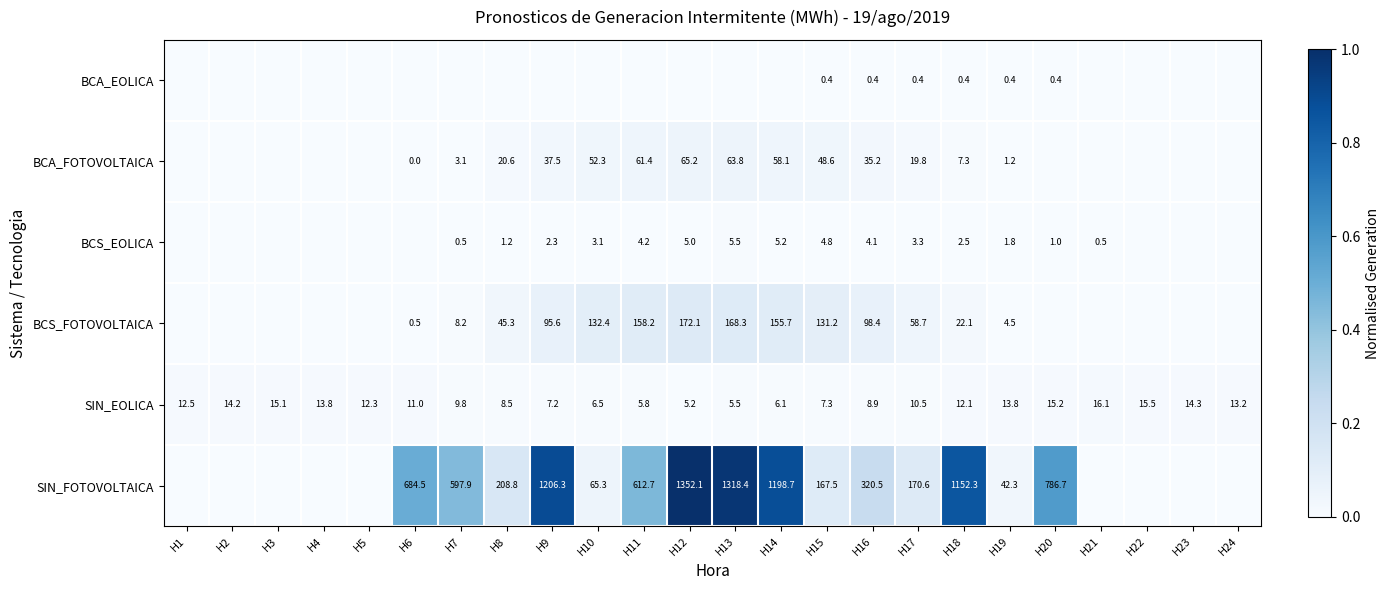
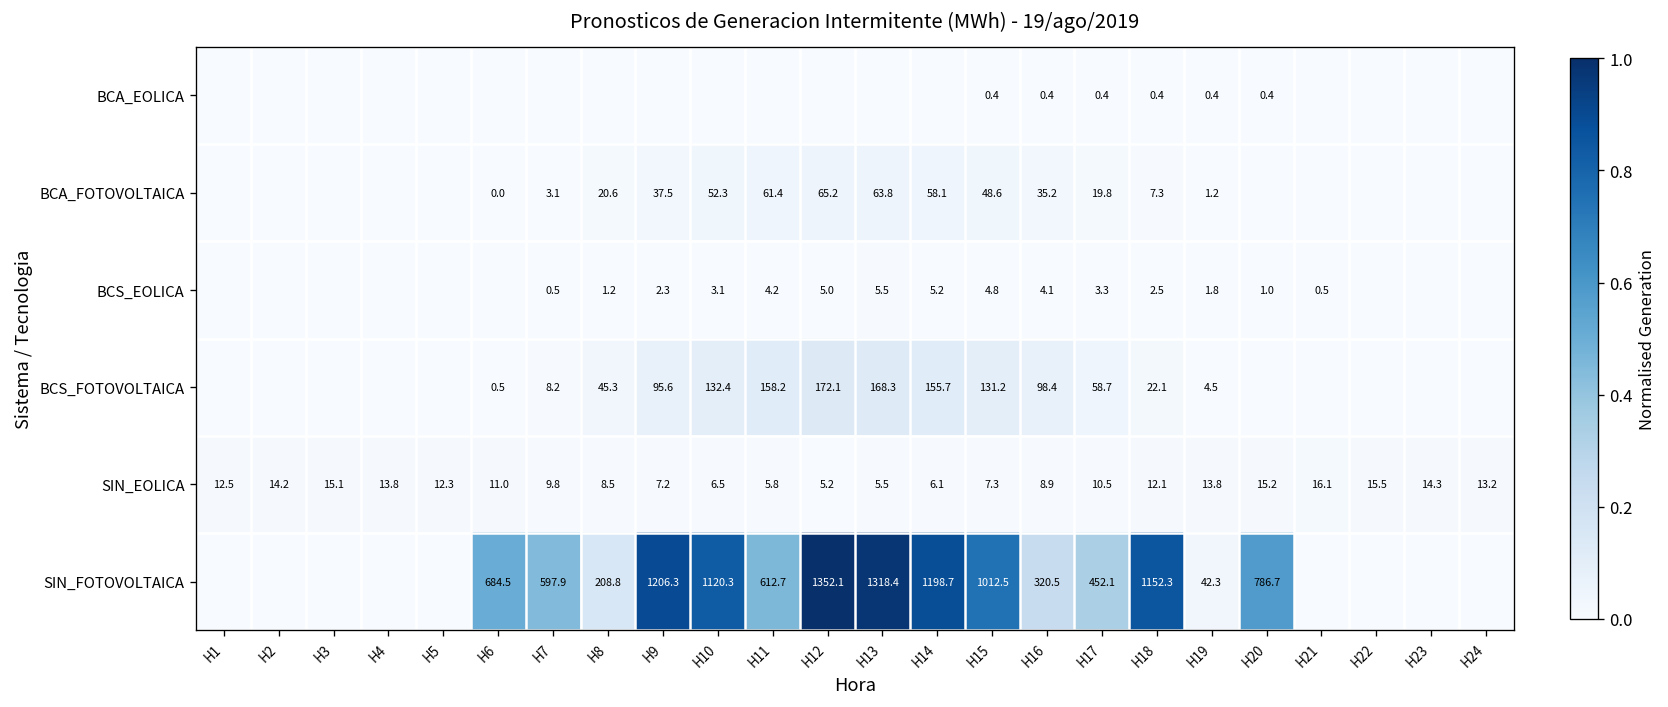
  {
    "BCA_EOLICA": {
      "H15": 0.4,
      "H16": 0.4,
      "H17": 0.4,
      "H18": 0.4,
      "H19": 0.4,
      "H20": 0.4
    },
    "BCA_FOTOVOLTAICA": {
      "H6": 0.0,
      "H7": 3.1,
      "H8": 20.6,
      "H9": 37.5,
      "H10": 52.3,
      "H11": 61.4,
      "H12": 65.2,
      "H13": 63.8,
      "H14": 58.1,
      "H15": 48.6,
      "H16": 35.2,
      "H17": 19.8,
      "H18": 7.3,
      "H19": 1.2
    },
    "BCS_EOLICA": {
      "H7": 0.5,
      "H8": 1.2,
      "H9": 2.3,
      "H10": 3.1,
      "H11": 4.2,
      "H12": 5.0,
      "H13": 5.5,
      "H14": 5.2,
      "H15": 4.8,
      "H16": 4.1,
      "H17": 3.3,
      "H18": 2.5,
      "H19": 1.8,
      "H20": 1.0,
      "H21": 0.5
    },
    "BCS_FOTOVOLTAICA": {
      "H6": 0.5,
      "H7": 8.2,
      "H8": 45.3,
      "H9": 95.6,
      "H10": 132.4,
      "H11": 158.2,
      "H12": 172.1,
      "H13": 168.3,
      "H14": 155.7,
      "H15": 131.2,
      "H16": 98.4,
      "H17": 58.7,
      "H18": 22.1,
      "H19": 4.5
    },
    "SIN_EOLICA": {
      "H1": 12.5,
      "H2": 14.2,
      "H3": 15.1,
      "H4": 13.8,
      "H5": 12.3,
      "H6": 11.0,
      "H7": 9.8,
      "H8": 8.5,
      "H9": 7.2,
      "H10": 6.5,
      "H11": 5.8,
      "H12": 5.2,
      "H13": 5.5,
      "H14": 6.1,
      "H15": 7.3,
      "H16": 8.9,
      "H17": 10.5,
      "H18": 12.1,
      "H19": 13.8,
      "H20": 15.2,
      "H21": 16.1,
      "H22": 15.5,
      "H23": 14.3,
      "H24": 13.2
    },
    "SIN_FOTOVOLTAICA": {
      "H6": 684.5,
      "H7": 597.9,
      "H8": 208.8,
      "H9": 1206.3,
-     "H10": 65.3,
+     "H10": 1120.3,
      "H11": 612.7,
      "H12": 1352.1,
      "H13": 1318.4,
      "H14": 1198.7,
-     "H15": 167.5,
+     "H15": 1012.5,
      "H16": 320.5,
-     "H17": 170.6,
+     "H17": 452.1,
      "H18": 1152.3,
      "H19": 42.3,
      "H20": 786.7
    }
  }
